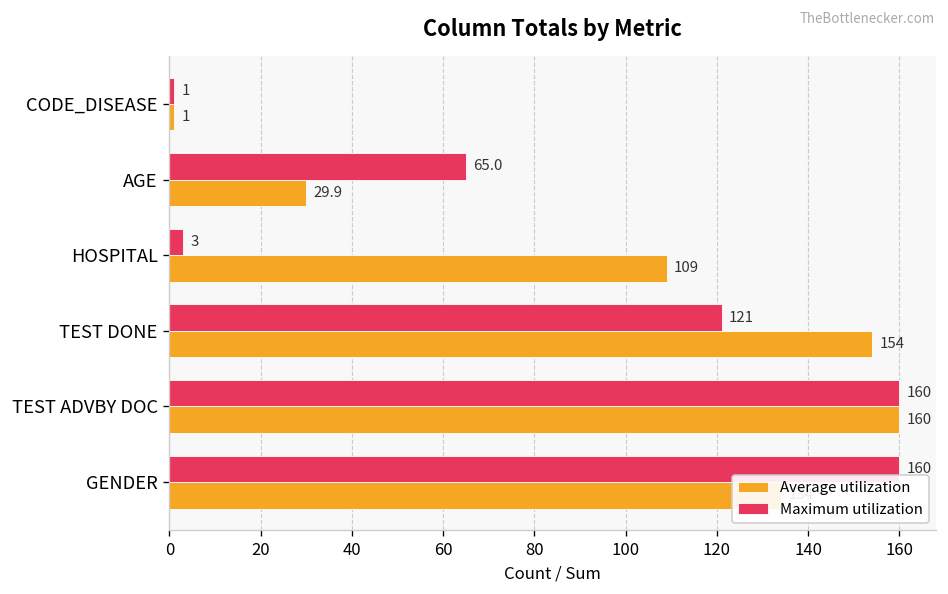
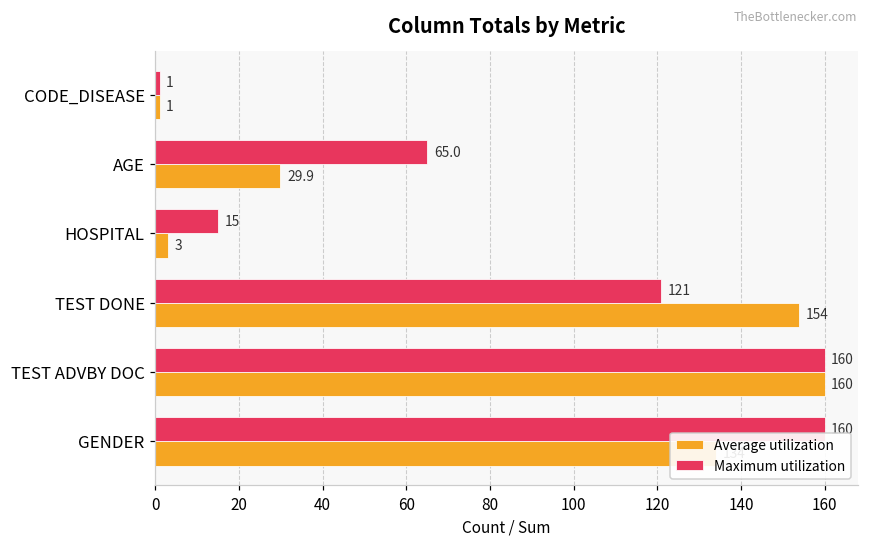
  {
    "Average utilization": {
      "CODE_DISEASE": 1,
      "AGE": 29.9,
-     "HOSPITAL": 109,
+     "HOSPITAL": 3,
      "TEST DONE": 154,
      "TEST ADVBY DOC": 160
    },
    "Maximum utilization": {
      "CODE_DISEASE": 1,
      "AGE": 65.0,
-     "HOSPITAL": 3,
+     "HOSPITAL": 15,
      "TEST DONE": 121,
      "TEST ADVBY DOC": 160
    }
  }
